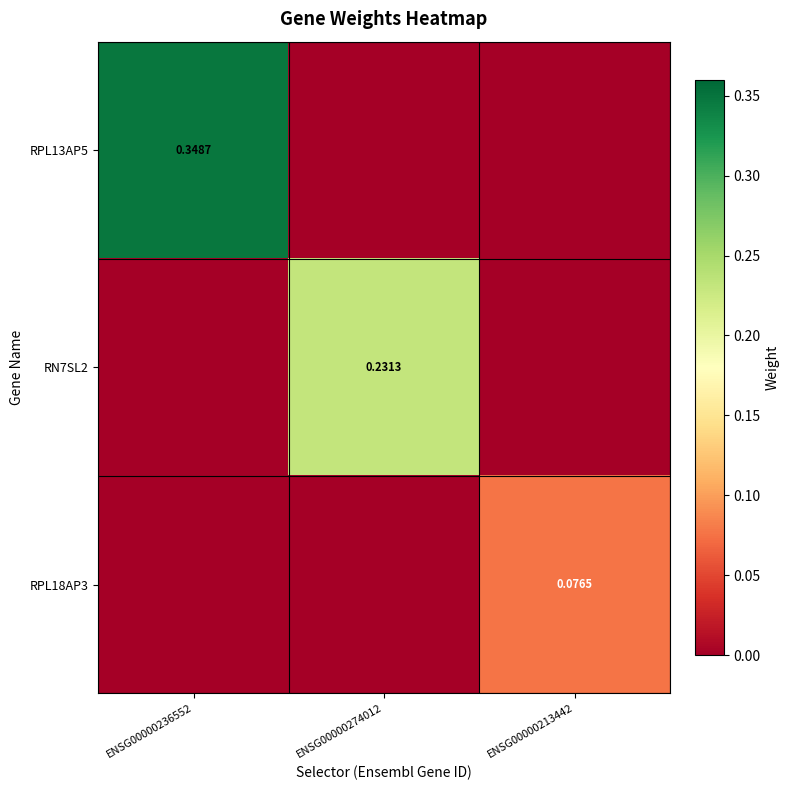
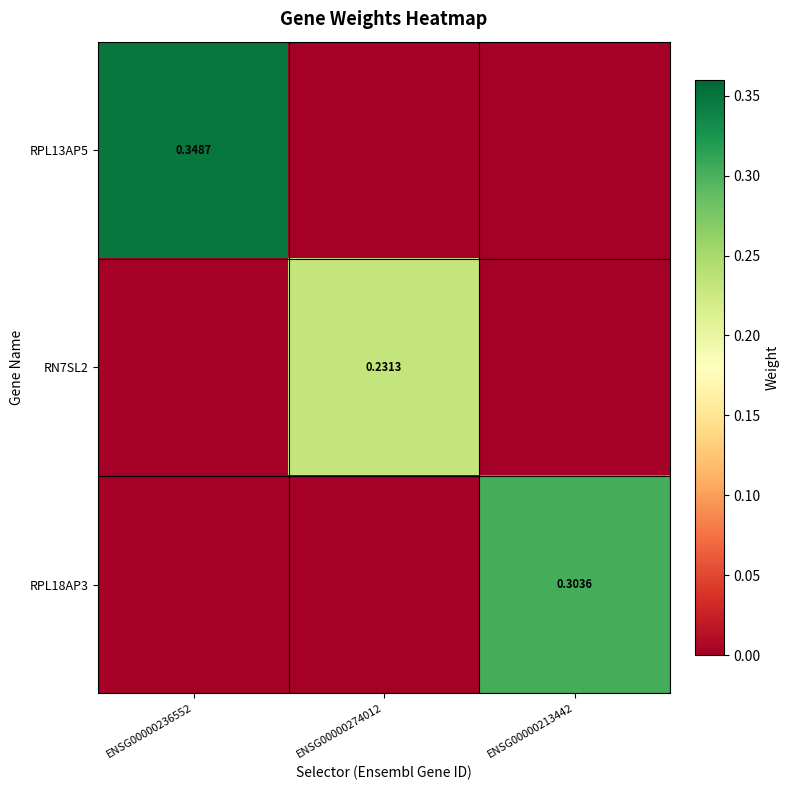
  {
    "RPL13AP5": {
      "ENSG00000236552": 0.3487
    },
    "RN7SL2": {
      "ENSG00000274012": 0.2313
    },
    "RPL18AP3": {
-     "ENSG00000213442": 0.0765
+     "ENSG00000213442": 0.3036
    }
  }
